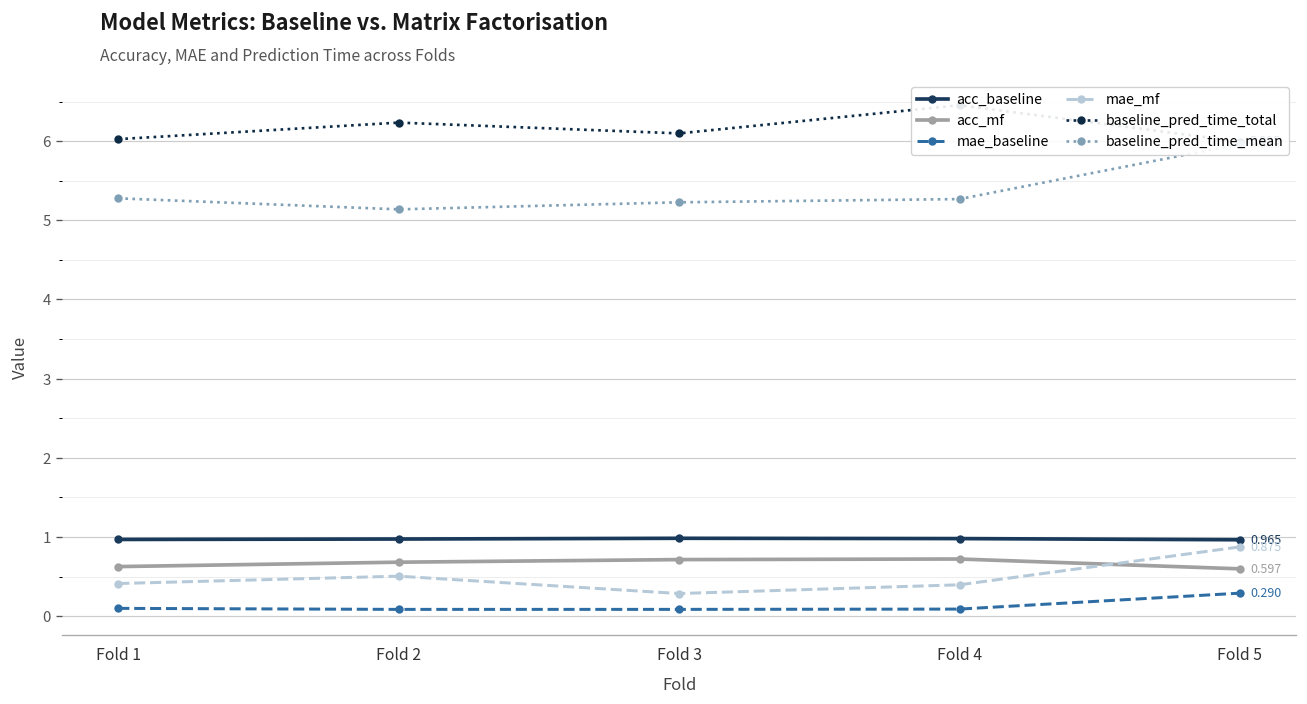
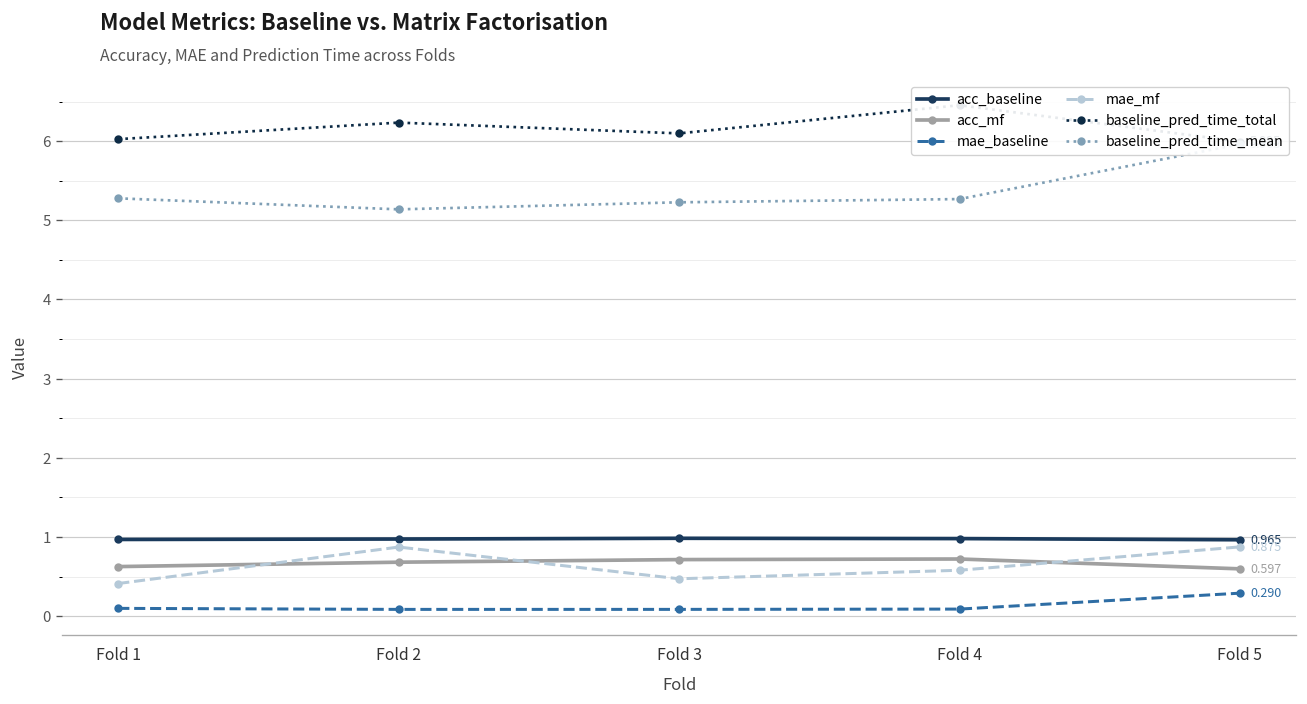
  {
    "mae_baseline": {
      "Fold 5": 0.290
    },
    "mae_mf": {
      "Fold 1": 0.4,
-     "Fold 2": 0.5,
-     "Fold 3": 0.3,
-     "Fold 4": 0.4
+     "Fold 2": 0.9,
+     "Fold 3": 0.5,
+     "Fold 4": 0.6
    }
  }
